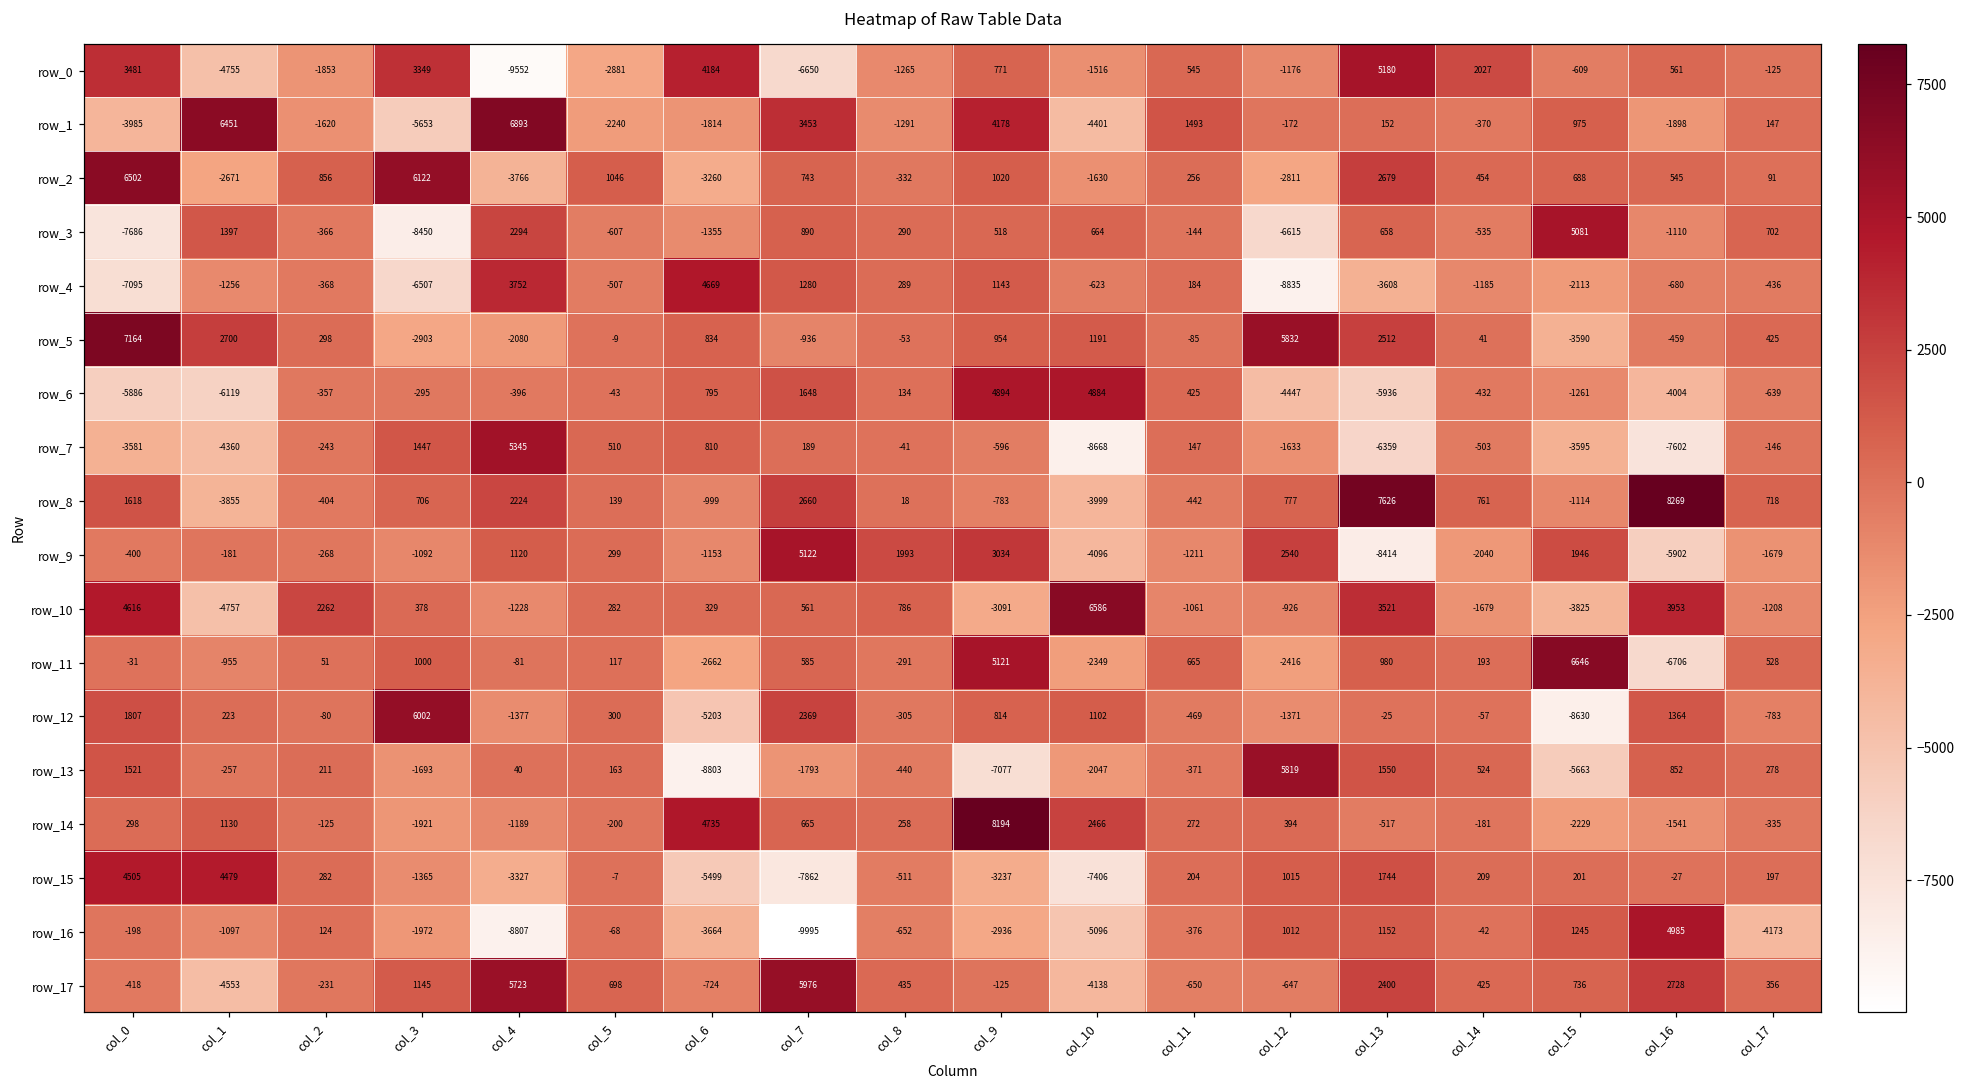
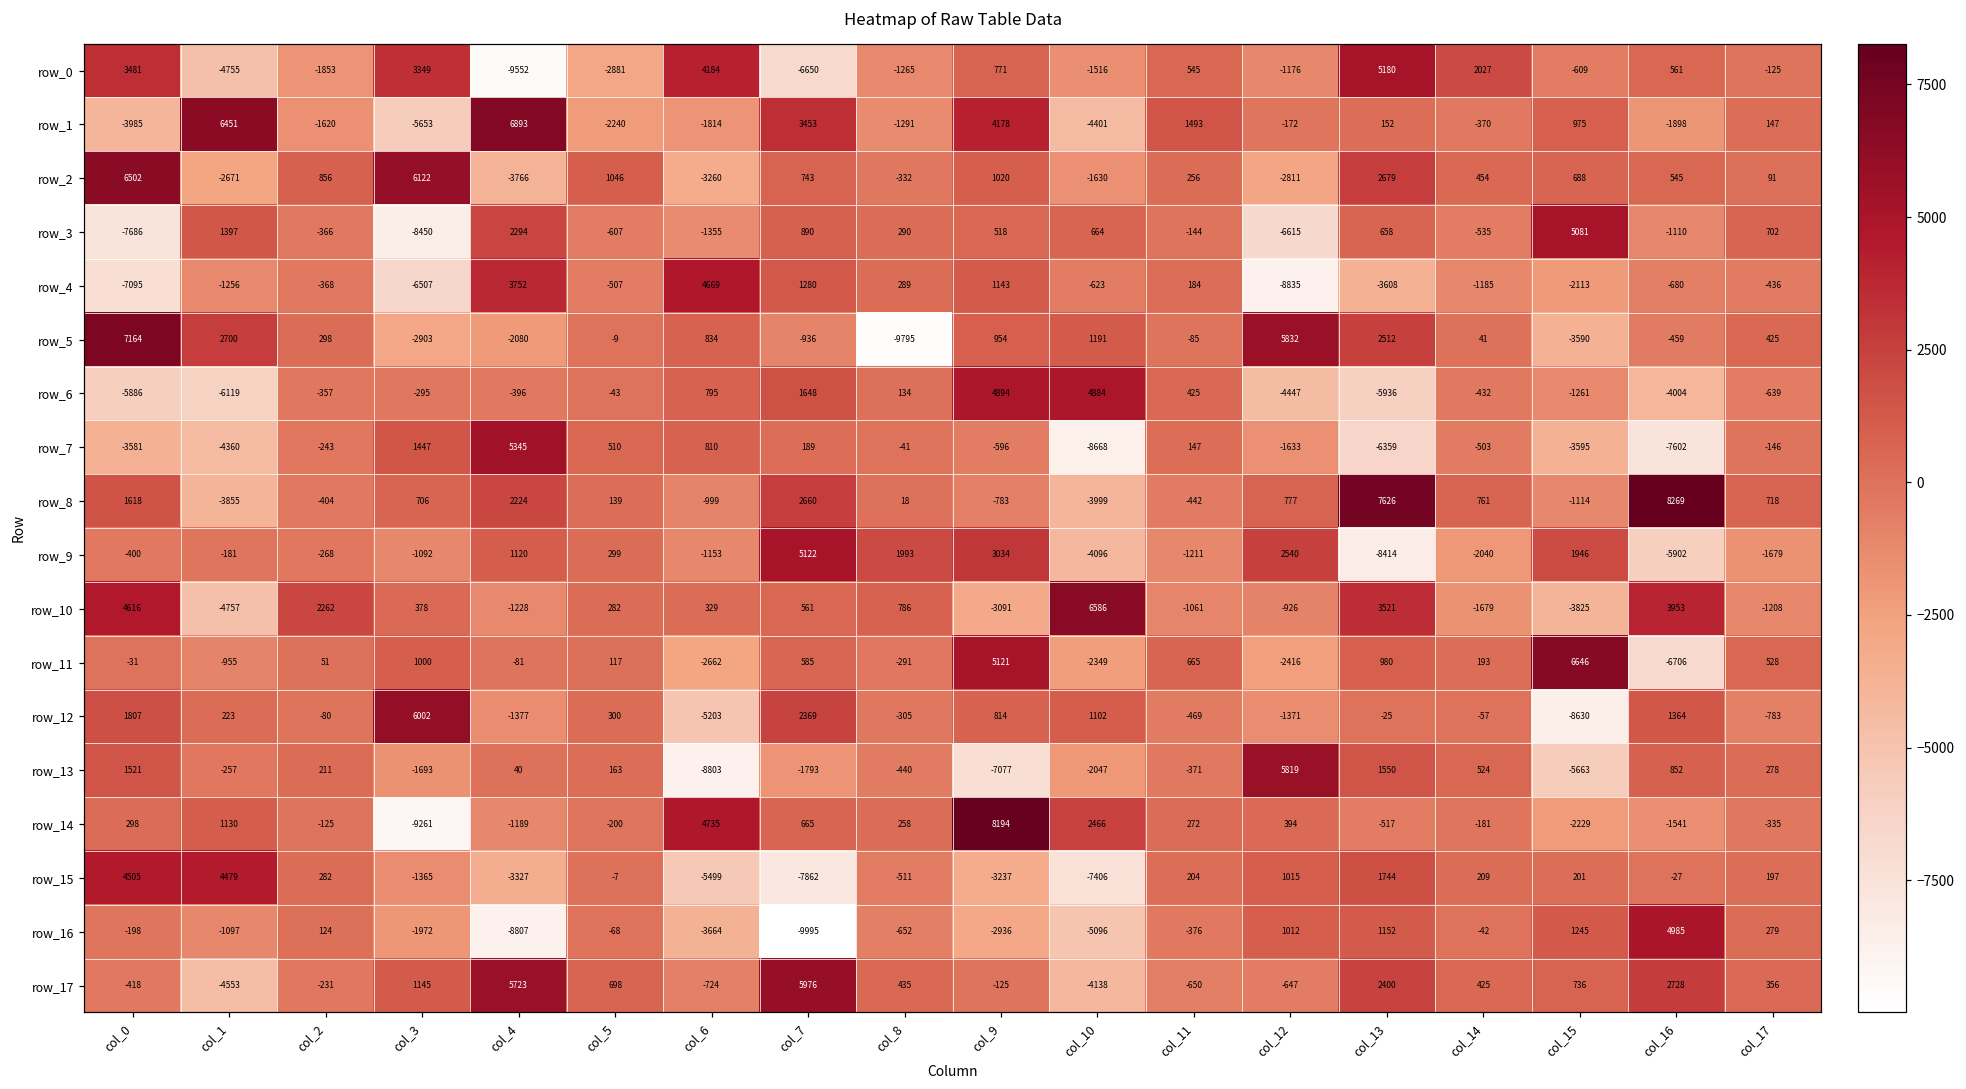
  {
    "row_5": {
      "col_0": 7164,
      "col_1": 2700,
      "col_2": 298,
      "col_3": -2903,
      "col_4": -2080,
      "col_5": -9,
      "col_6": 834,
      "col_7": -936,
-     "col_8": -53,
+     "col_8": -9795,
      "col_9": 954,
      "col_10": 1191,
      "col_11": -85,
      "col_12": 5832,
      "col_13": 2512,
      "col_14": 41,
      "col_15": -3590,
      "col_16": -459,
      "col_17": 425
    },
    "row_14": {
      "col_0": 298,
      "col_1": 1130,
      "col_2": -125,
-     "col_3": -1921,
+     "col_3": -9261,
      "col_4": -1189,
      "col_5": -200,
      "col_6": 4735,
      "col_7": 665,
      "col_8": 258,
      "col_9": 8194,
      "col_10": 2466,
      "col_11": 272,
      "col_12": 394,
      "col_13": -517,
      "col_14": -181,
      "col_15": -2229,
      "col_16": -1541,
      "col_17": -335
    },
    "row_16": {
      "col_0": -198,
      "col_1": -1097,
      "col_2": 124,
      "col_3": -1972,
      "col_4": -8807,
      "col_5": -68,
      "col_6": -3664,
      "col_7": -9995,
      "col_8": -652,
      "col_9": -2936,
      "col_10": -5096,
      "col_11": -376,
      "col_12": 1012,
      "col_13": 1152,
      "col_14": -42,
      "col_15": 1245,
      "col_16": 4985,
-     "col_17": -4173
+     "col_17": 279
    }
  }
